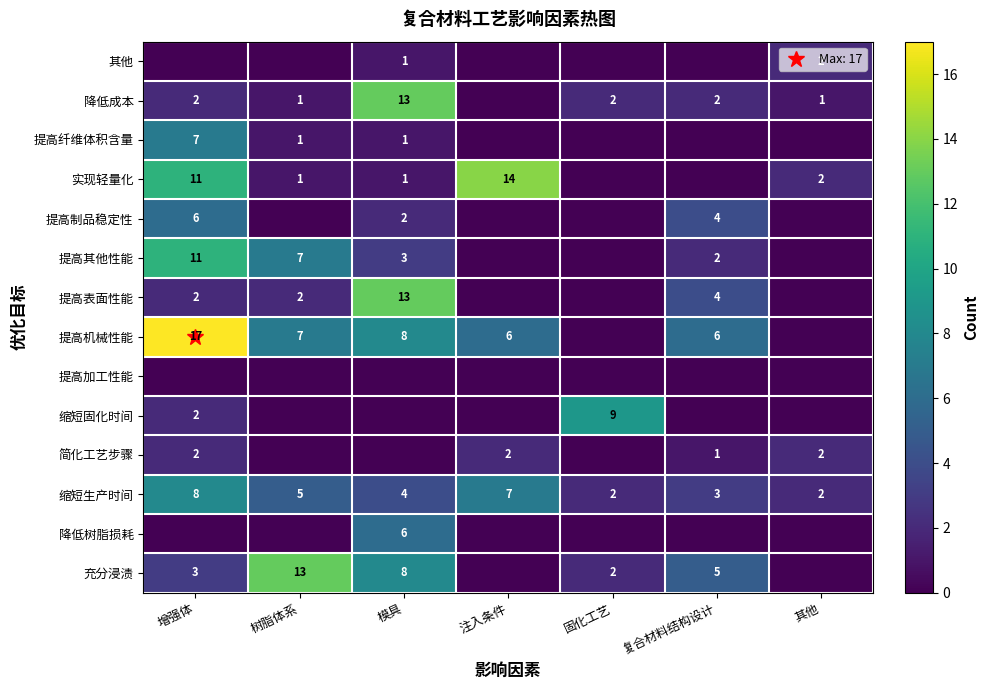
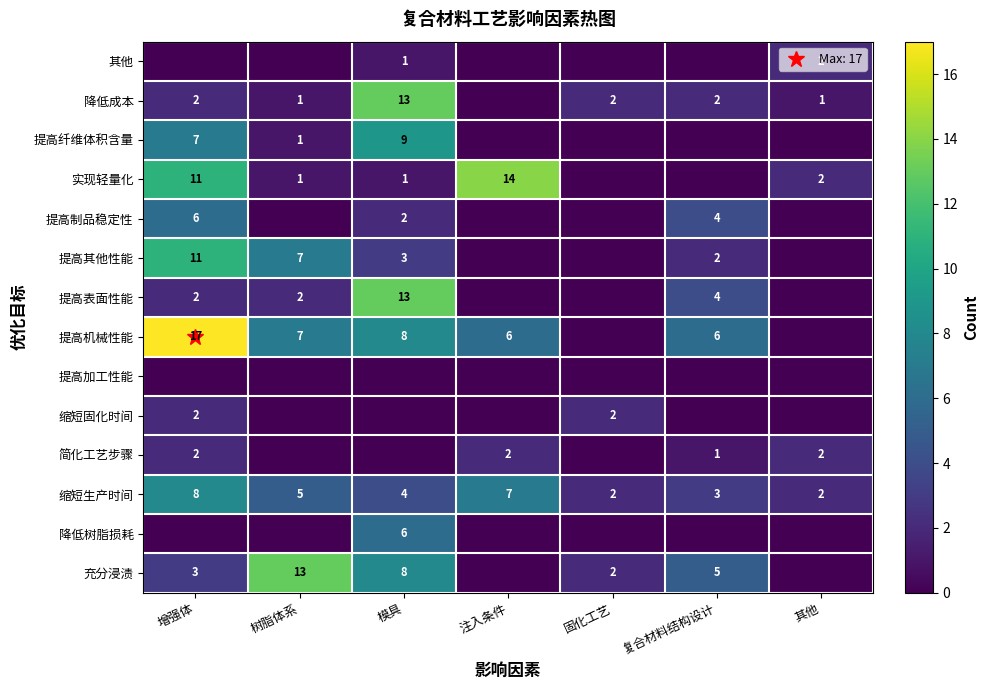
  {
    "其他": {
      "模具": 1
    },
    "降低成本": {
      "增强体": 2,
      "树脂体系": 1,
      "模具": 13,
      "固化工艺": 2,
      "复合材料结构设计": 2,
      "其他": 1
    },
    "提高纤维体积含量": {
      "增强体": 7,
      "树脂体系": 1,
-     "模具": 1
+     "模具": 9
    },
    "实现轻量化": {
      "增强体": 11,
      "树脂体系": 1,
      "模具": 1,
      "注入条件": 14,
      "其他": 2
    },
    "提高制品稳定性": {
      "增强体": 6,
      "模具": 2,
      "复合材料结构设计": 4
    },
    "提高其他性能": {
      "增强体": 11,
      "树脂体系": 7,
      "模具": 3,
      "复合材料结构设计": 2
    },
    "提高表面性能": {
      "增强体": 2,
      "树脂体系": 2,
      "模具": 13,
      "复合材料结构设计": 4
    },
    "提高机械性能": {
      "树脂体系": 7,
      "模具": 8,
      "注入条件": 6,
      "复合材料结构设计": 6
    },
    "缩短固化时间": {
      "增强体": 2,
-     "固化工艺": 9
+     "固化工艺": 2
    },
    "简化工艺步骤": {
      "增强体": 2,
      "注入条件": 2,
      "复合材料结构设计": 1,
      "其他": 2
    },
    "缩短生产时间": {
      "增强体": 8,
      "树脂体系": 5,
      "模具": 4,
      "注入条件": 7,
      "固化工艺": 2,
      "复合材料结构设计": 3,
      "其他": 2
    },
    "降低树脂损耗": {
      "模具": 6
    },
    "充分浸渍": {
      "增强体": 3,
      "树脂体系": 13,
      "模具": 8,
      "固化工艺": 2,
      "复合材料结构设计": 5
    }
  }
